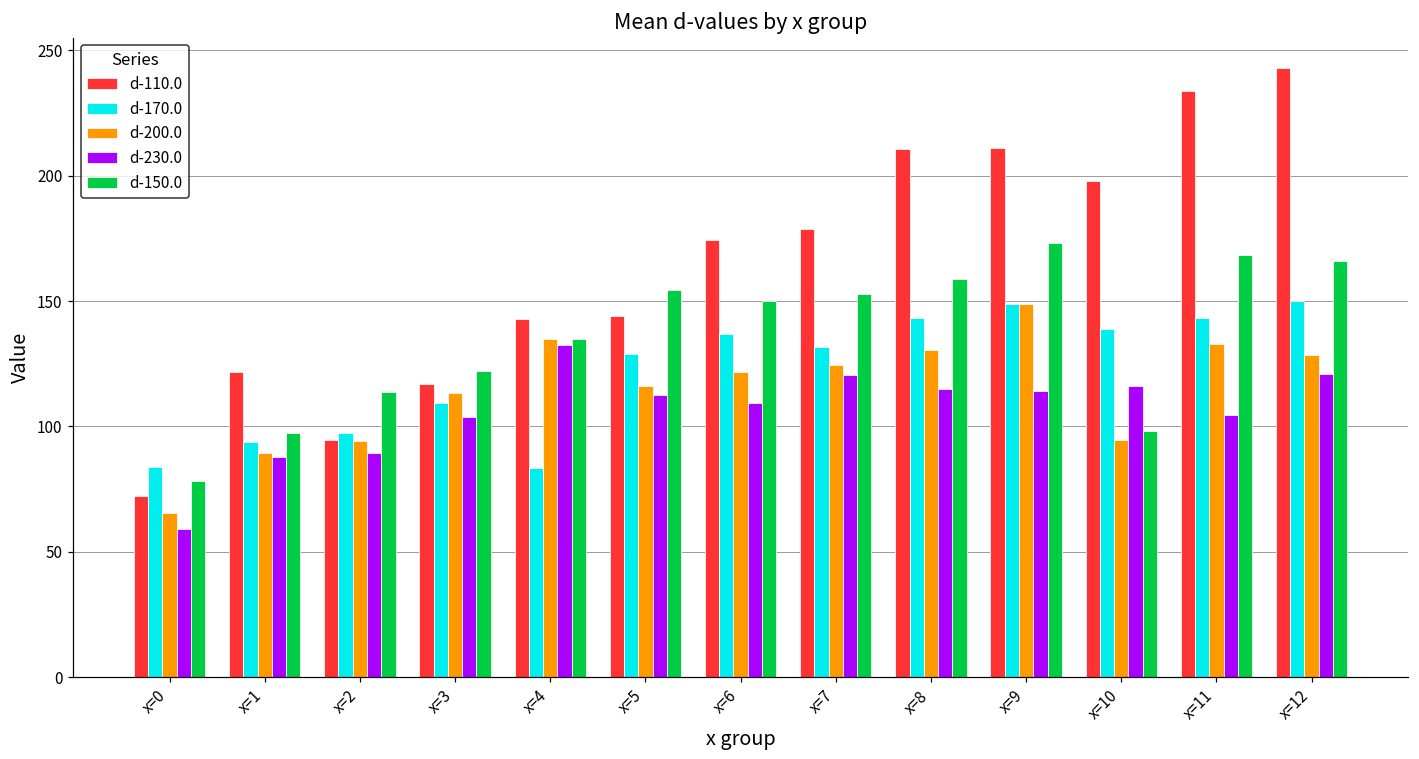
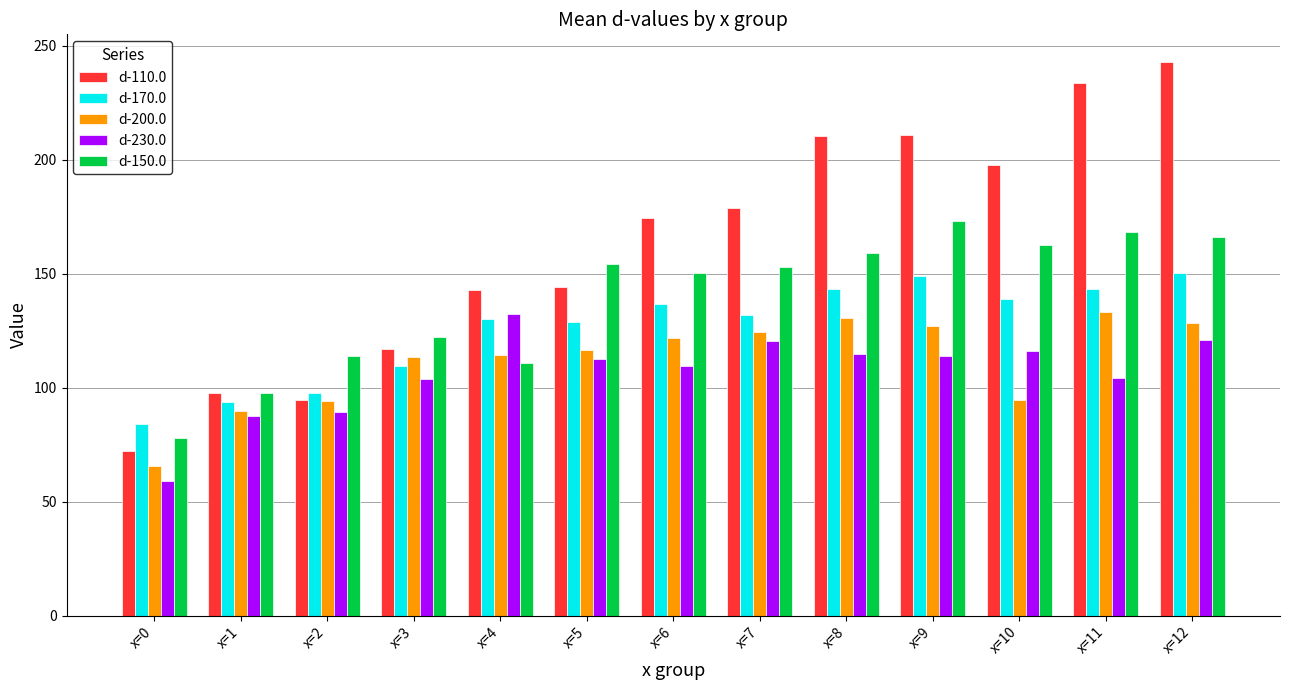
  {
    "d-110.0": {
      "x=0": 72,
-     "x=1": 122,
+     "x=1": 98,
      "x=2": 95,
      "x=3": 117,
      "x=4": 143,
      "x=5": 144,
      "x=6": 174,
      "x=7": 179,
      "x=8": 211,
      "x=9": 211,
      "x=10": 198,
      "x=11": 234,
      "x=12": 243
    },
    "d-170.0": {
      "x=0": 84,
      "x=1": 94,
      "x=2": 97,
      "x=3": 109,
-     "x=4": 84,
+     "x=4": 130,
      "x=5": 129,
      "x=6": 137,
      "x=7": 132,
      "x=8": 143,
      "x=9": 149,
      "x=10": 139,
      "x=11": 143,
      "x=12": 150
    },
    "d-200.0": {
      "x=0": 66,
      "x=1": 90,
      "x=2": 94,
      "x=3": 113,
-     "x=4": 135,
+     "x=4": 114,
      "x=5": 116,
      "x=6": 122,
      "x=7": 125,
      "x=8": 131,
-     "x=9": 149,
+     "x=9": 127,
      "x=10": 95,
      "x=11": 133,
      "x=12": 128
    },
    "d-230.0": {
      "x=0": 59,
      "x=1": 88,
      "x=2": 89,
      "x=3": 104,
      "x=4": 132,
      "x=5": 113,
      "x=6": 109,
      "x=7": 120,
      "x=8": 115,
      "x=9": 114,
      "x=10": 116,
      "x=11": 104,
      "x=12": 121
    },
    "d-150.0": {
      "x=0": 78,
      "x=1": 97,
      "x=2": 114,
      "x=3": 122,
-     "x=4": 135,
+     "x=4": 111,
      "x=5": 154,
      "x=6": 150,
      "x=7": 153,
      "x=8": 159,
      "x=9": 173,
-     "x=10": 98,
+     "x=10": 163,
      "x=11": 168,
      "x=12": 166
    }
  }
